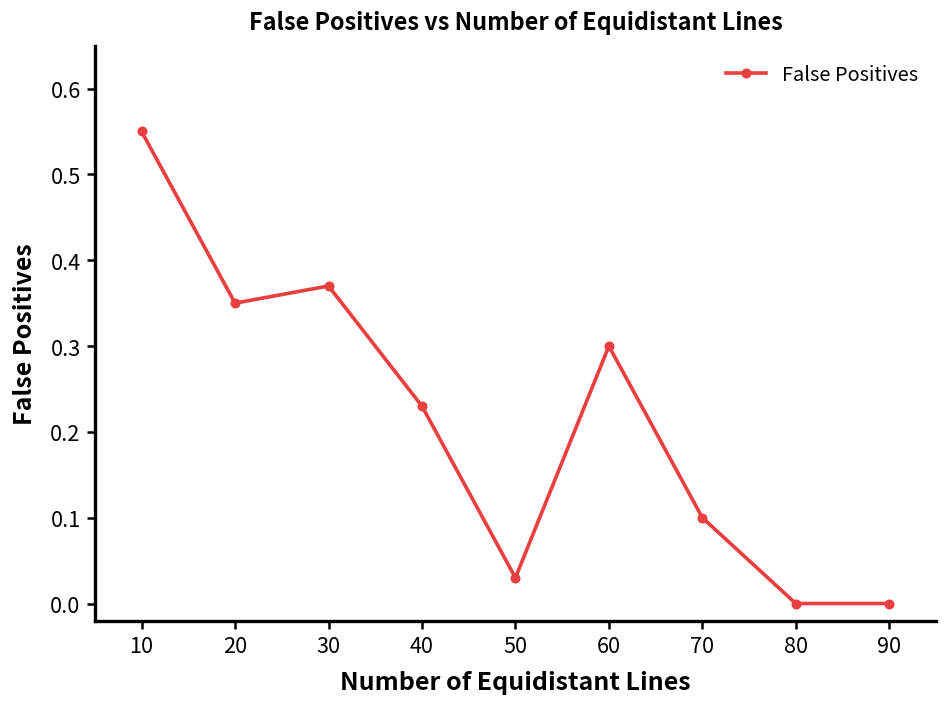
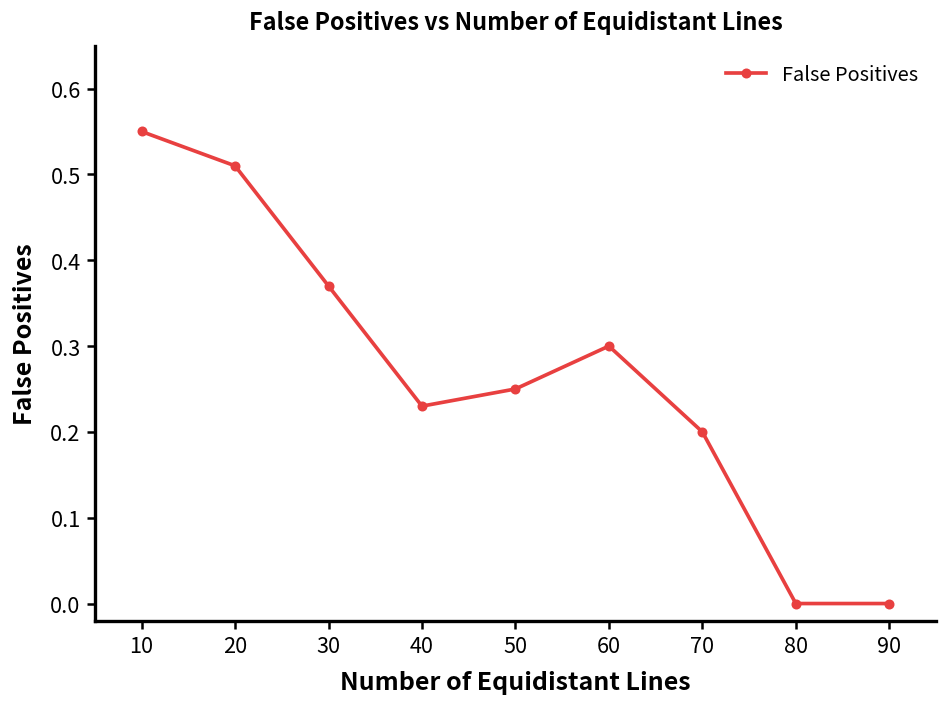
  {
    "10": 0.55,
-   "20": 0.35,
+   "20": 0.51,
    "30": 0.37,
    "40": 0.23,
-   "50": 0.03,
+   "50": 0.25,
    "60": 0.30,
-   "70": 0.1,
+   "70": 0.2,
    "80": 0.00,
    "90": 0.00
  }
